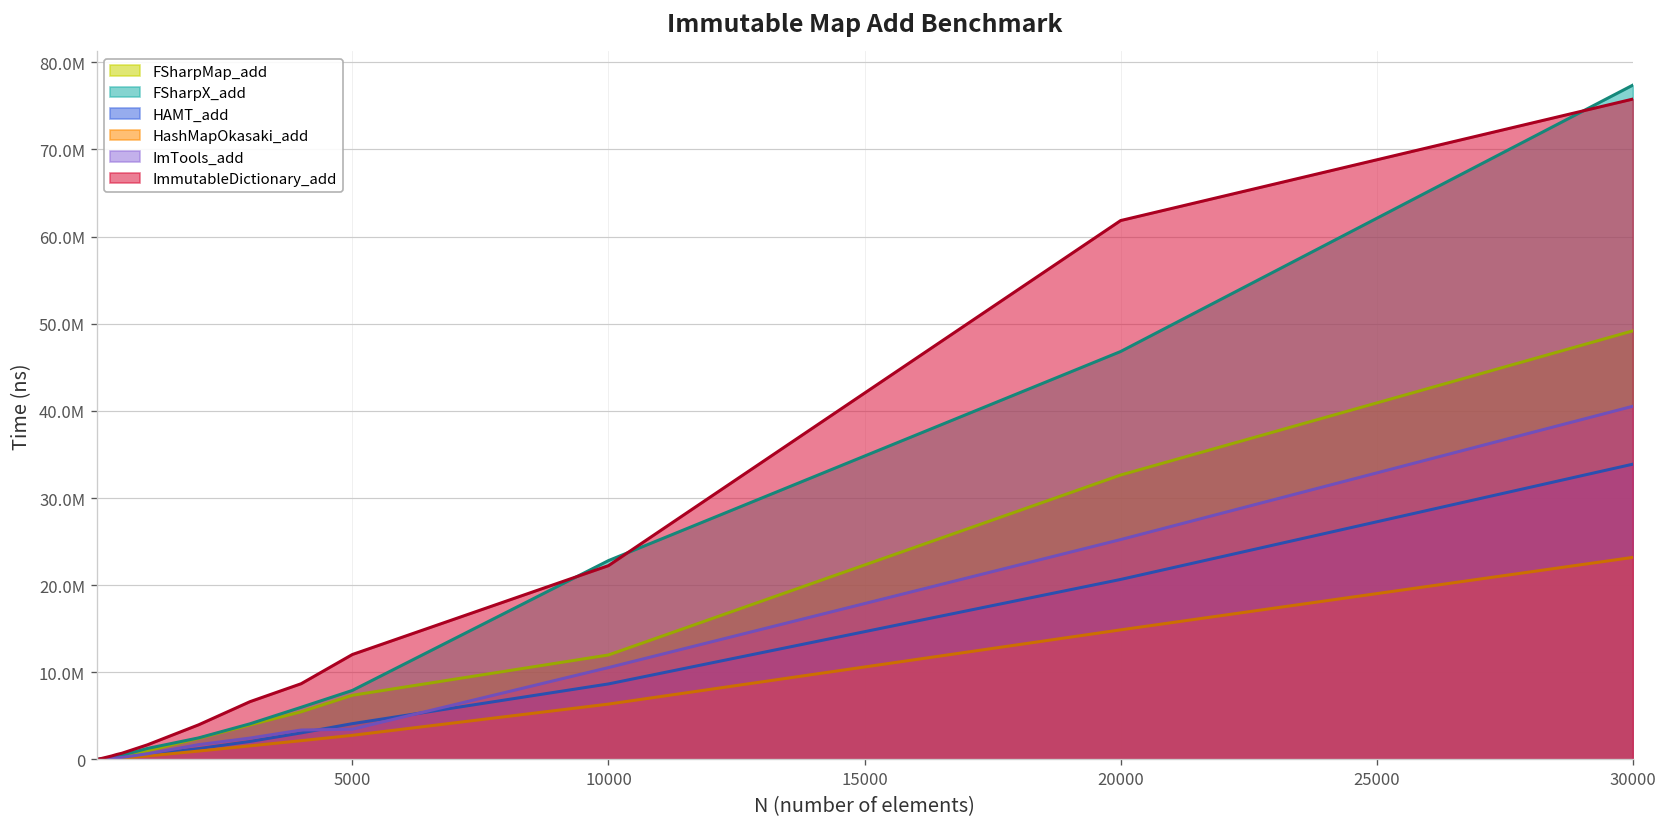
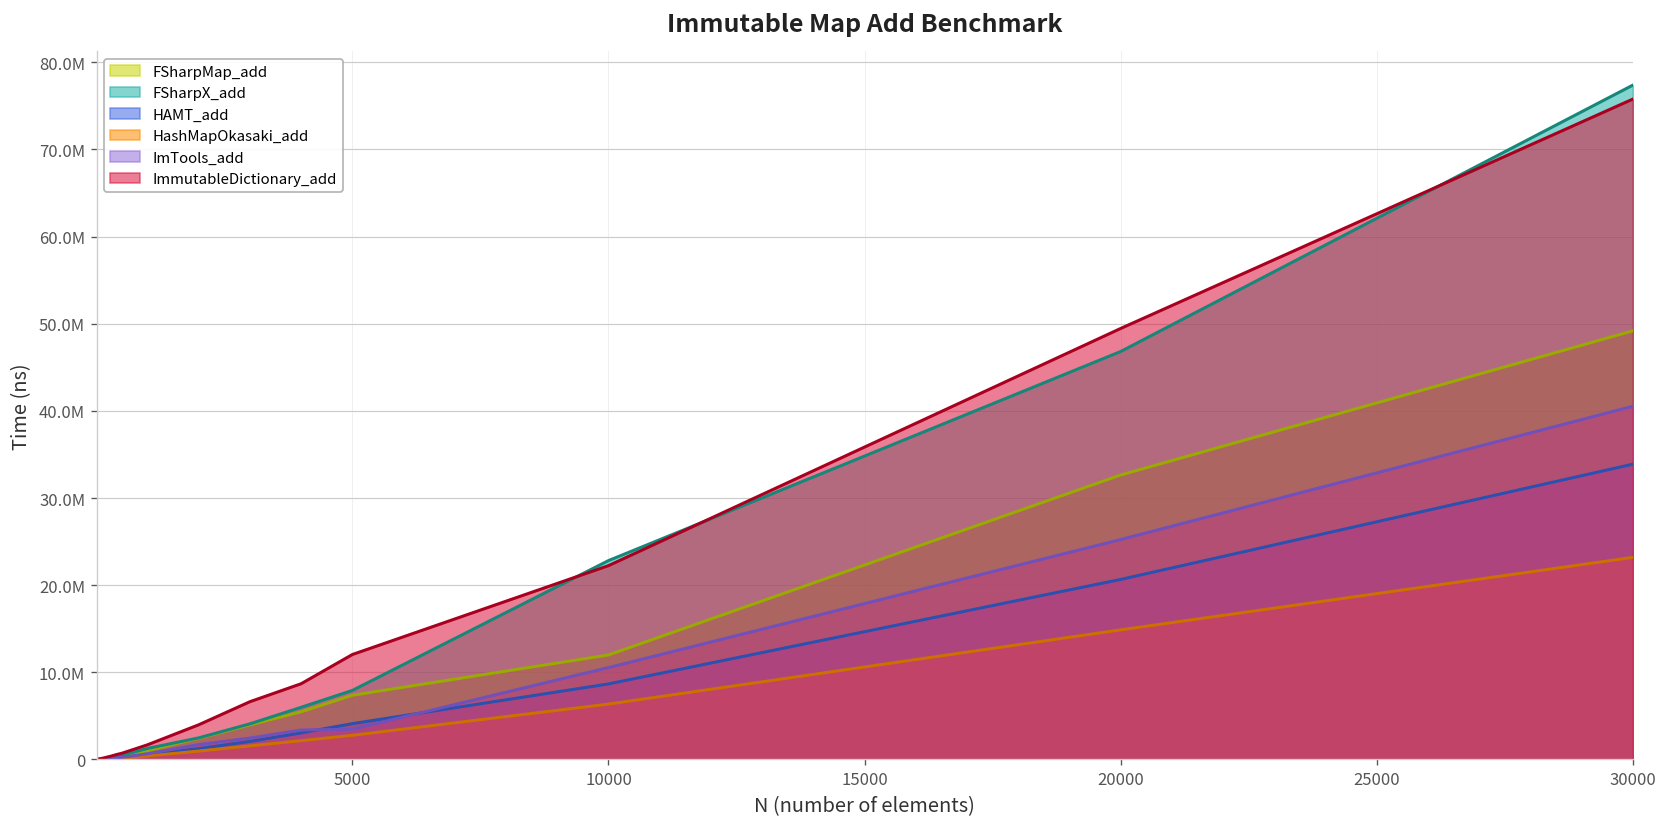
  {
    "FSharpMap_add": {
      "5000": 7000000,
      "10000": 12000000,
      "20000": 33000000,
      "30000": 49000000
    },
    "FSharpX_add": {
      "5000": 8000000,
      "10000": 23000000,
      "20000": 47000000,
      "30000": 77000000
    },
    "HAMT_add": {
      "5000": 4000000,
      "10000": 9000000,
      "20000": 21000000,
      "30000": 34000000
    },
    "HashMapOkasaki_add": {
      "5000": 3000000,
      "10000": 6000000,
      "20000": 15000000,
      "30000": 23000000
    },
    "ImTools_add": {
      "5000": 3000000,
      "10000": 11000000,
      "20000": 25000000,
      "30000": 41000000
    },
    "ImmutableDictionary_add": {
      "5000": 12000000,
      "10000": 22000000,
-     "20000": 62000000,
+     "20000": 49000000,
      "30000": 76000000
    }
  }
